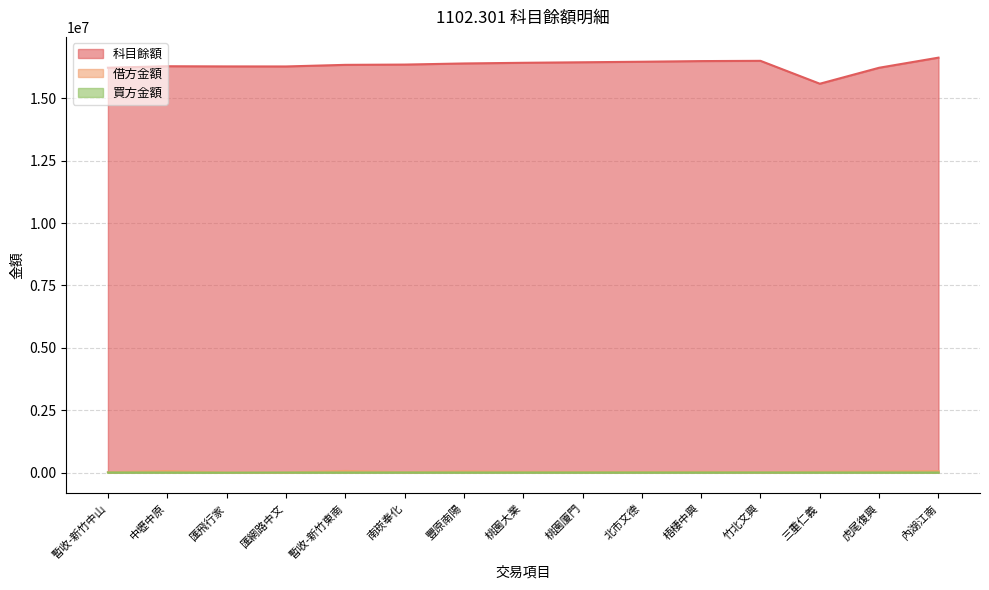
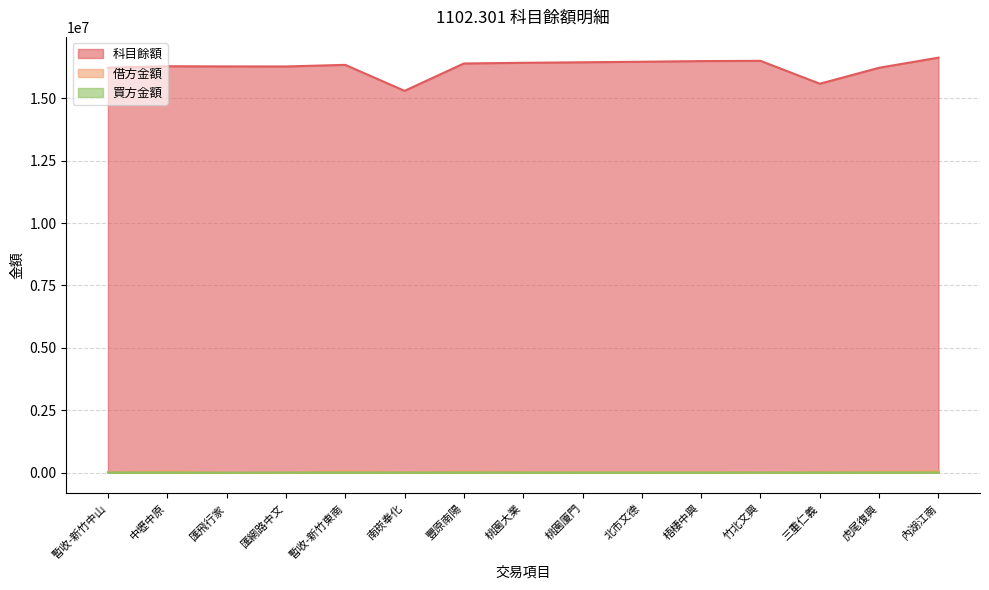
  {
    "科目餘額": {
      "匯飛行家": 16300000,
      "匯網路中文": 16300000,
      "暫收-新竹東南": 16300000,
-     "南崁奉化": 16400000,
+     "南崁奉化": 15300000,
      "豐原南陽": 16400000,
      "桃園大業": 16400000,
      "桃園廈門": 16400000,
      "北市文德": 16500000,
      "梧棲中興": 16500000,
      "竹北文興": 16500000,
      "三重仁義": 15600000,
      "虎尾復興": 16200000,
      "內湖江南": 16600000
    }
  }
